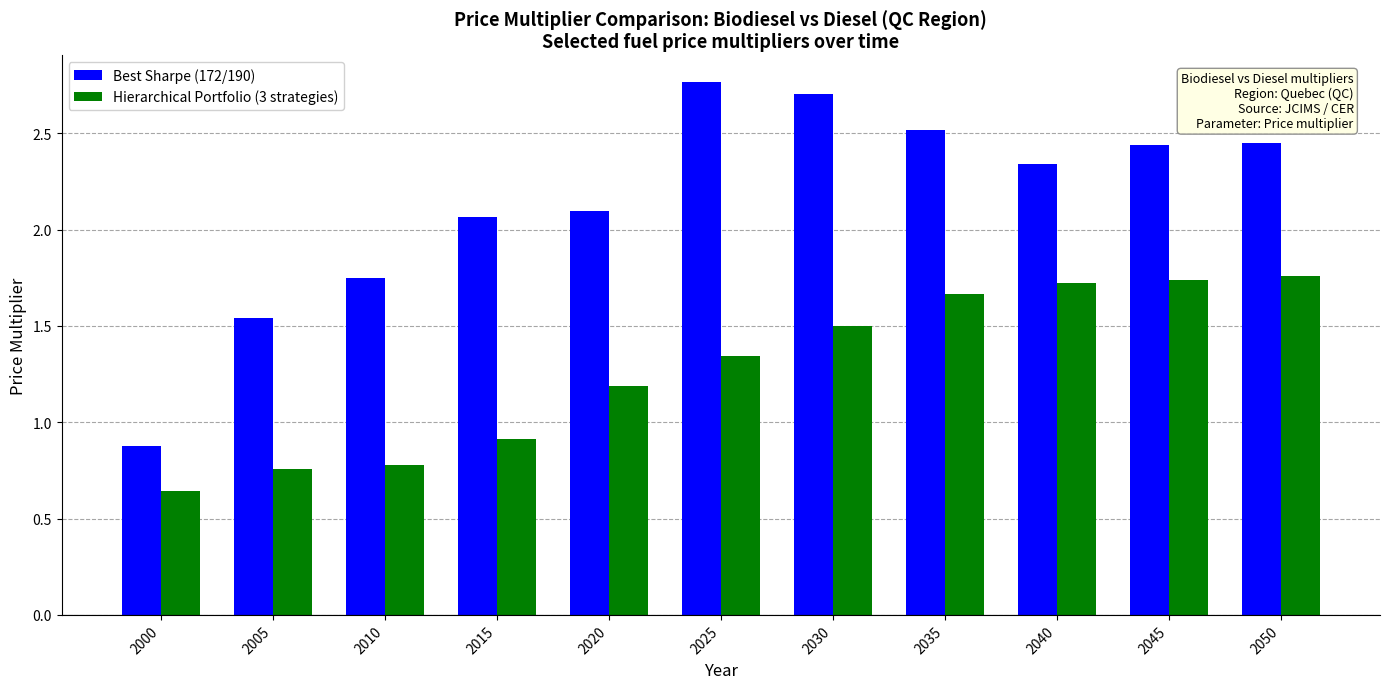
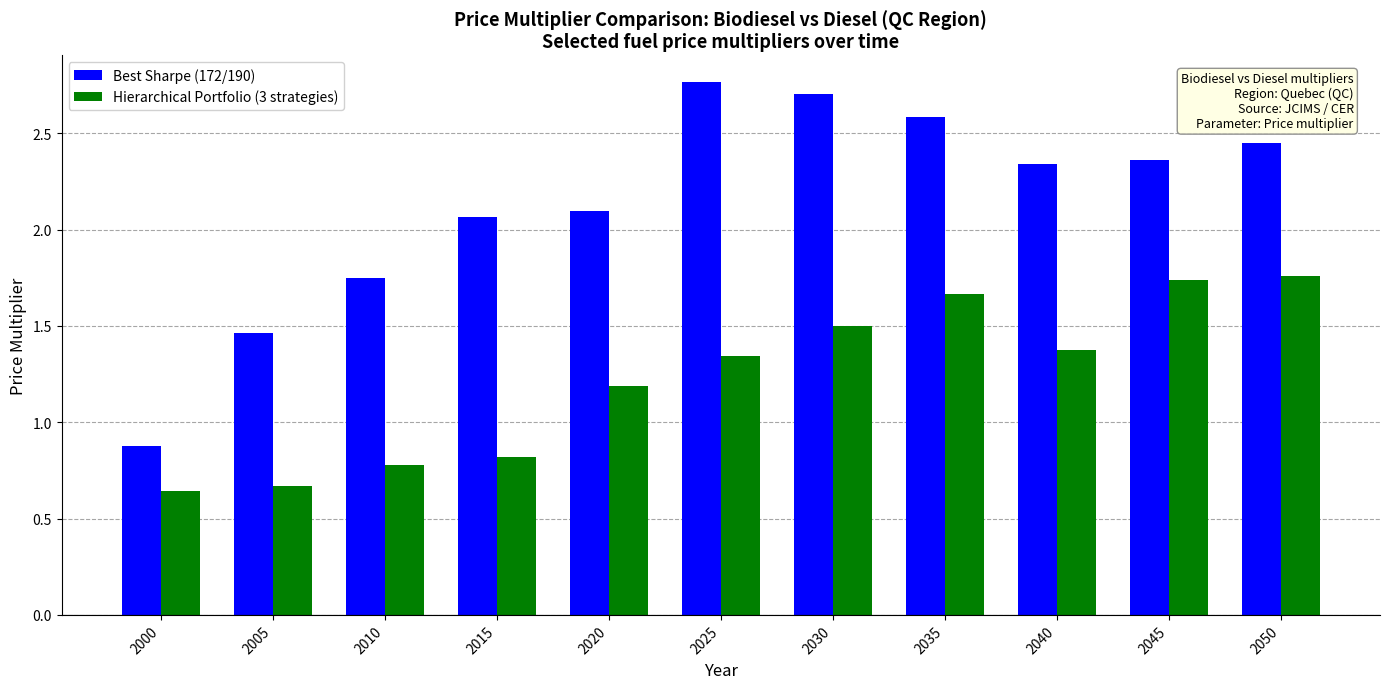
  {
    "Best Sharpe (172/190)": {
      "2000": 0.88,
-     "2005": 1.54,
+     "2005": 1.46,
      "2010": 1.75,
      "2015": 2.07,
      "2020": 2.09,
      "2025": 2.77,
      "2030": 2.71,
-     "2035": 2.52,
+     "2035": 2.59,
      "2040": 2.34,
-     "2045": 2.44,
+     "2045": 2.36,
      "2050": 2.45
    },
    "Hierarchical Portfolio (3 strategies)": {
      "2000": 0.64,
-     "2005": 0.76,
+     "2005": 0.67,
      "2010": 0.78,
-     "2015": 0.91,
+     "2015": 0.82,
      "2020": 1.19,
      "2025": 1.34,
      "2030": 1.50,
      "2035": 1.66,
-     "2040": 1.72,
+     "2040": 1.38,
      "2045": 1.74,
      "2050": 1.76
    }
  }
